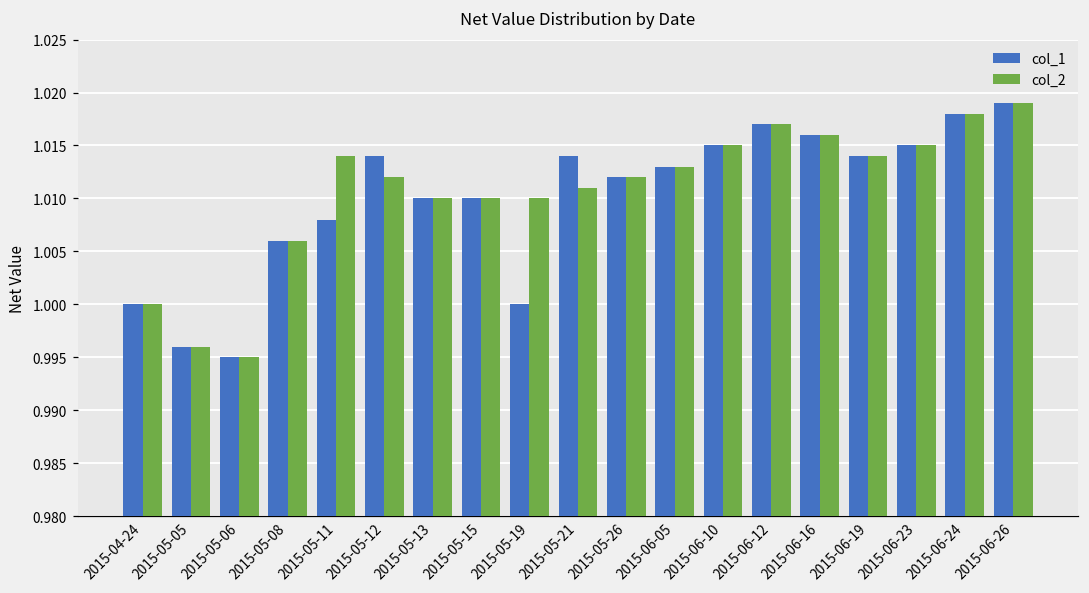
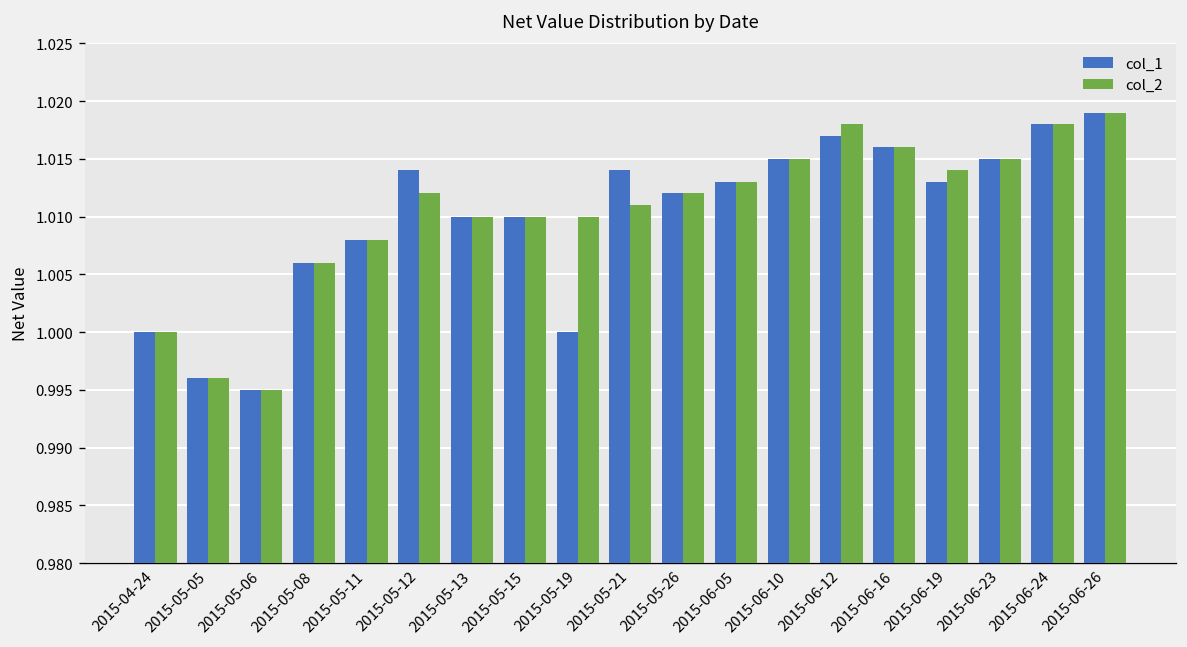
  {
    "col_1": {
      "2015-04-24": 1.000,
      "2015-05-05": 0.996,
      "2015-05-06": 0.995,
      "2015-05-08": 1.006,
      "2015-05-11": 1.008,
      "2015-05-12": 1.014,
      "2015-05-13": 1.010,
      "2015-05-15": 1.010,
      "2015-05-19": 1.000,
      "2015-05-21": 1.014,
      "2015-05-26": 1.012,
      "2015-06-05": 1.013,
      "2015-06-10": 1.015,
      "2015-06-12": 1.017,
      "2015-06-16": 1.016,
-     "2015-06-19": 1.014,
+     "2015-06-19": 1.013,
      "2015-06-23": 1.015,
      "2015-06-24": 1.018,
      "2015-06-26": 1.019
    },
    "col_2": {
      "2015-04-24": 1.000,
      "2015-05-05": 0.996,
      "2015-05-06": 0.995,
      "2015-05-08": 1.006,
-     "2015-05-11": 1.014,
+     "2015-05-11": 1.008,
      "2015-05-12": 1.012,
      "2015-05-13": 1.010,
      "2015-05-15": 1.010,
      "2015-05-19": 1.010,
      "2015-05-21": 1.011,
      "2015-05-26": 1.012,
      "2015-06-05": 1.013,
      "2015-06-10": 1.015,
-     "2015-06-12": 1.017,
+     "2015-06-12": 1.018,
      "2015-06-16": 1.016,
      "2015-06-19": 1.014,
      "2015-06-23": 1.015,
      "2015-06-24": 1.018,
      "2015-06-26": 1.019
    }
  }
